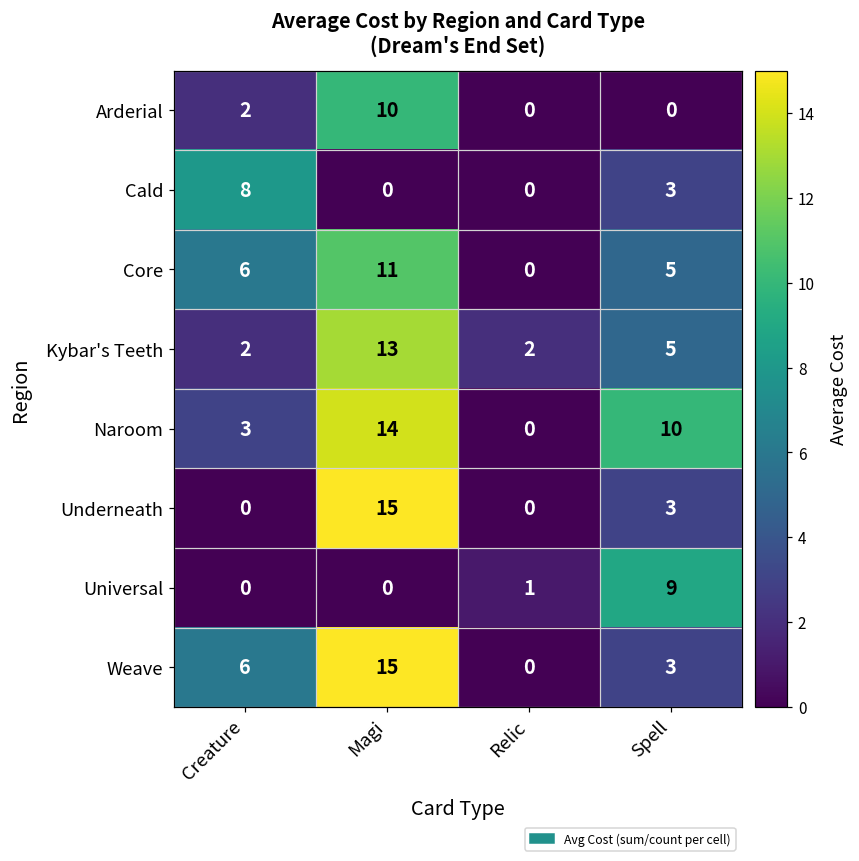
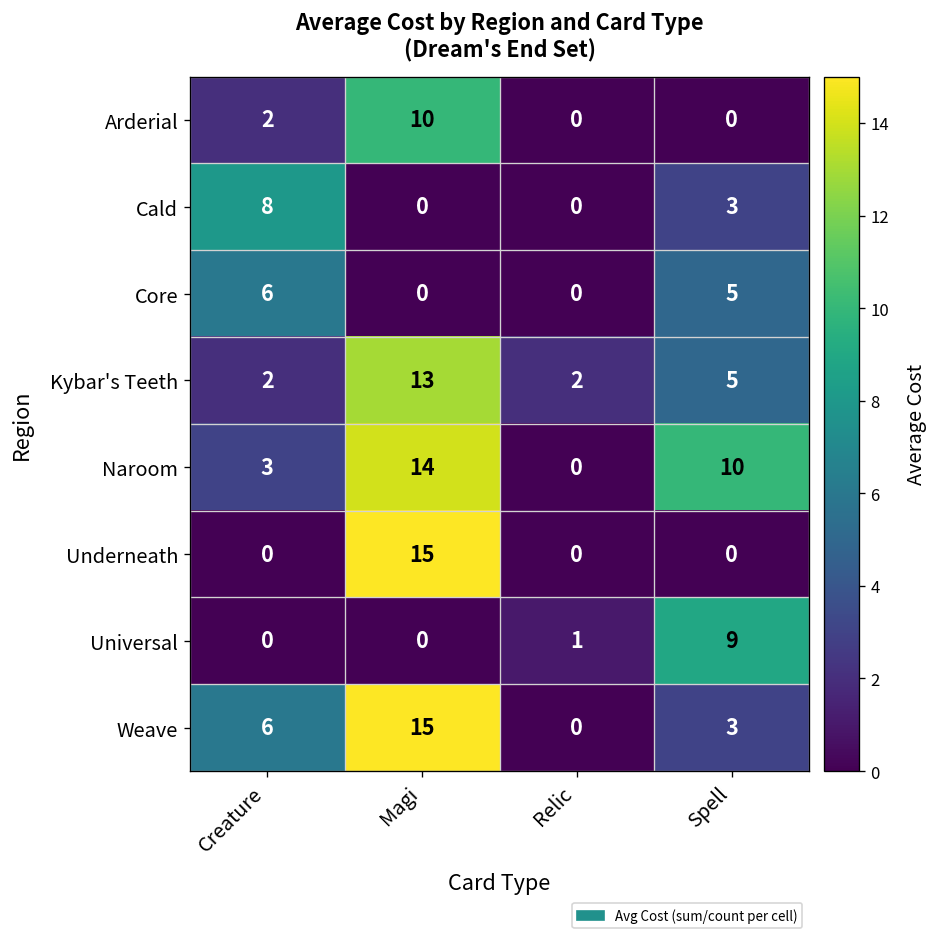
  {
    "Arderial": {
      "Creature": 2,
      "Magi": 10,
      "Relic": 0,
      "Spell": 0
    },
    "Cald": {
      "Creature": 8,
      "Magi": 0,
      "Relic": 0,
      "Spell": 3
    },
    "Core": {
      "Creature": 6,
-     "Magi": 11,
+     "Magi": 0,
      "Relic": 0,
      "Spell": 5
    },
    "Kybar's Teeth": {
      "Creature": 2,
      "Magi": 13,
      "Relic": 2,
      "Spell": 5
    },
    "Naroom": {
      "Creature": 3,
      "Magi": 14,
      "Relic": 0,
      "Spell": 10
    },
    "Underneath": {
      "Creature": 0,
      "Magi": 15,
      "Relic": 0,
-     "Spell": 3
+     "Spell": 0
    },
    "Universal": {
      "Creature": 0,
      "Magi": 0,
      "Relic": 1,
      "Spell": 9
    },
    "Weave": {
      "Creature": 6,
      "Magi": 15,
      "Relic": 0,
      "Spell": 3
    }
  }
